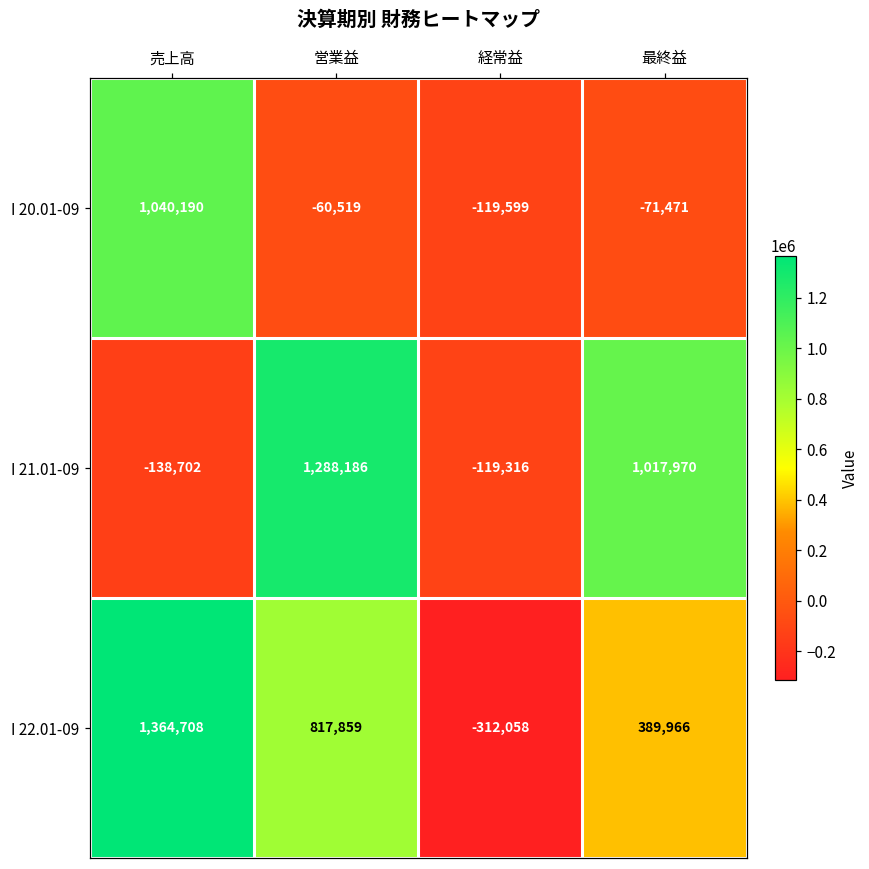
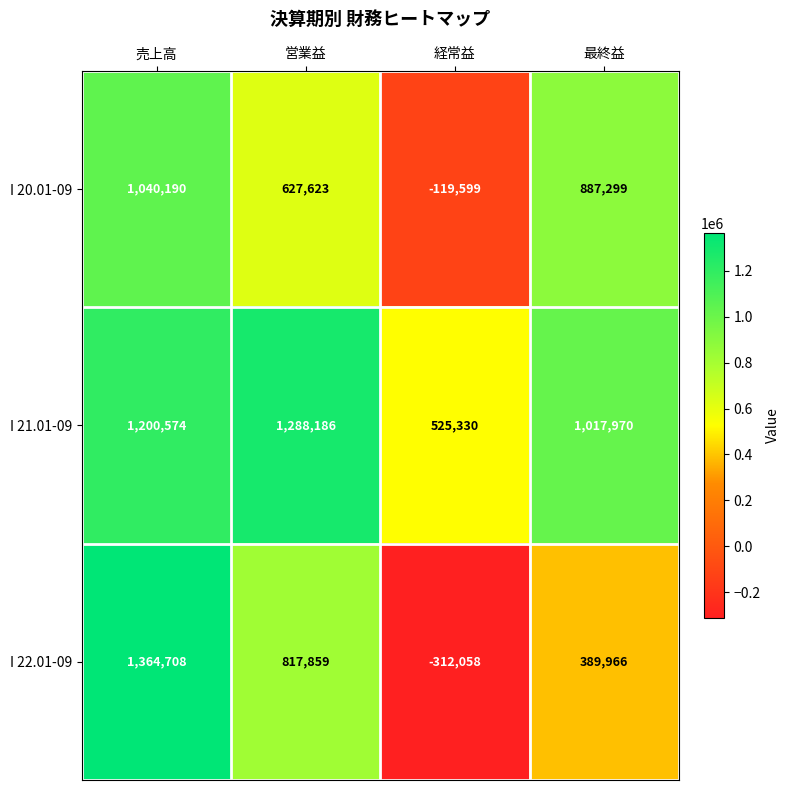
  {
    "I 20.01-09": {
      "売上高": "1,040,190",
-     "営業益": "-60,519",
+     "営業益": "627,623",
      "経常益": "-119,599",
-     "最終益": "-71,471"
+     "最終益": "887,299"
    },
    "I 21.01-09": {
-     "売上高": "-138,702",
+     "売上高": "1,200,574",
      "営業益": "1,288,186",
-     "経常益": "-119,316",
+     "経常益": "525,330",
      "最終益": "1,017,970"
    },
    "I 22.01-09": {
      "売上高": "1,364,708",
      "営業益": "817,859",
      "経常益": "-312,058",
      "最終益": "389,966"
    }
  }
